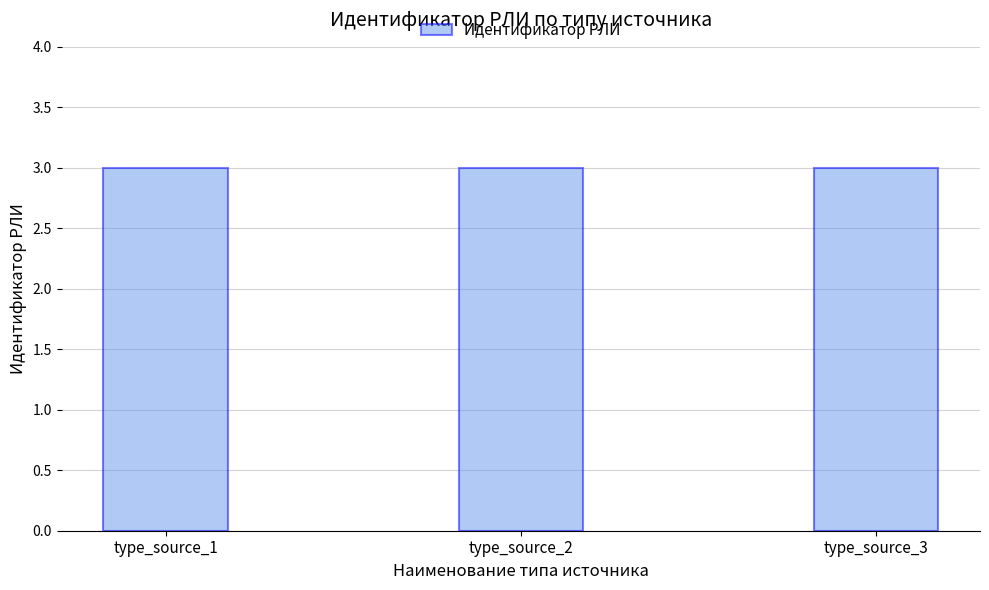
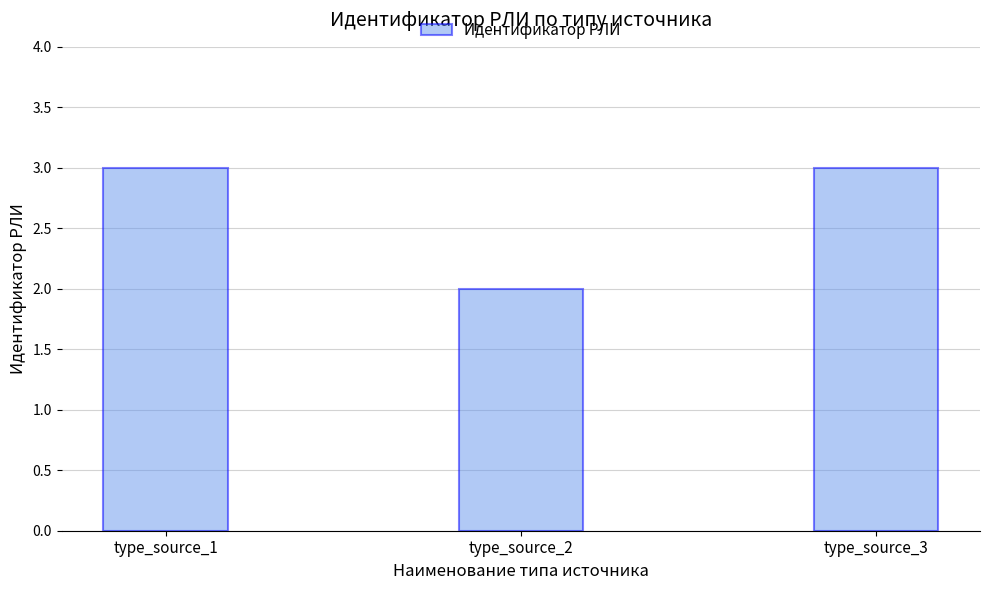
  {
    "type_source_1": 3,
-   "type_source_2": 3,
+   "type_source_2": 2,
    "type_source_3": 3
  }
